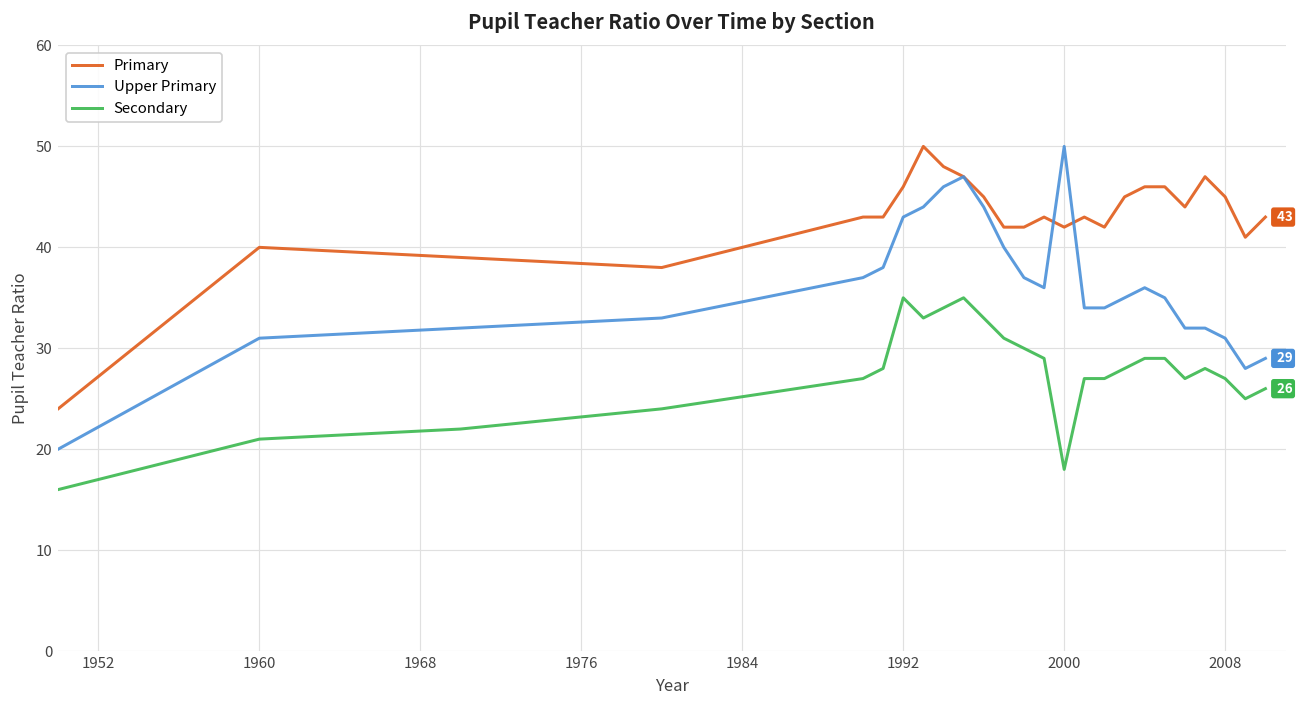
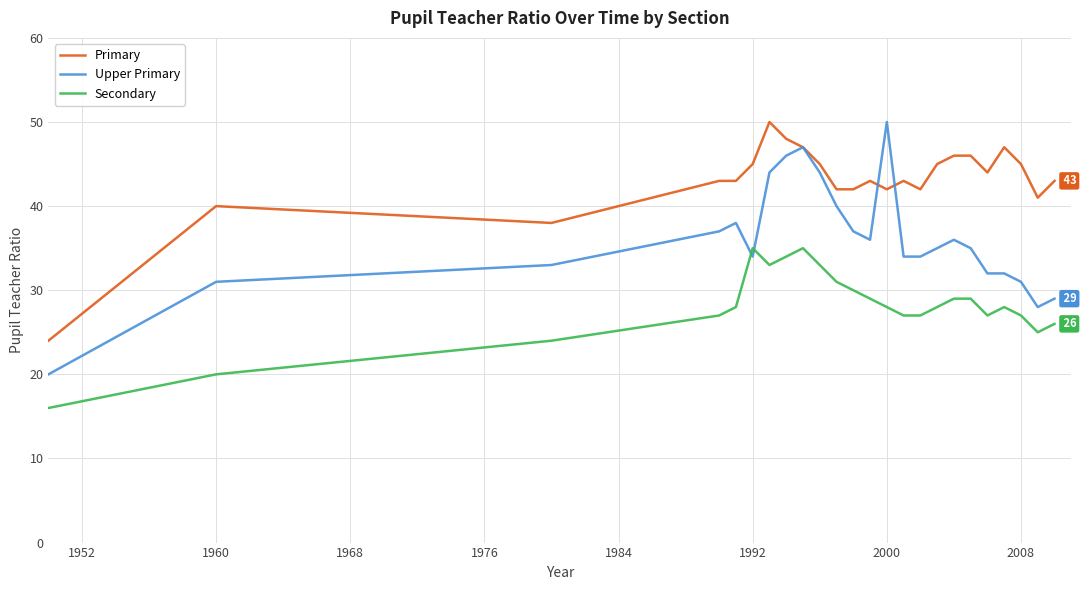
  {
    "Primary": {
      "1960": 40,
-     "1992": 46,
+     "1992": 45,
      "2000": 42,
      "2008": 45
    },
    "Upper Primary": {
      "1960": 31,
-     "1992": 43,
+     "1992": 34,
      "2000": 50,
      "2008": 31
    },
    "Secondary": {
-     "1960": 21,
+     "1960": 20,
      "1992": 35,
-     "2000": 18,
+     "2000": 28,
      "2008": 27
    }
  }
